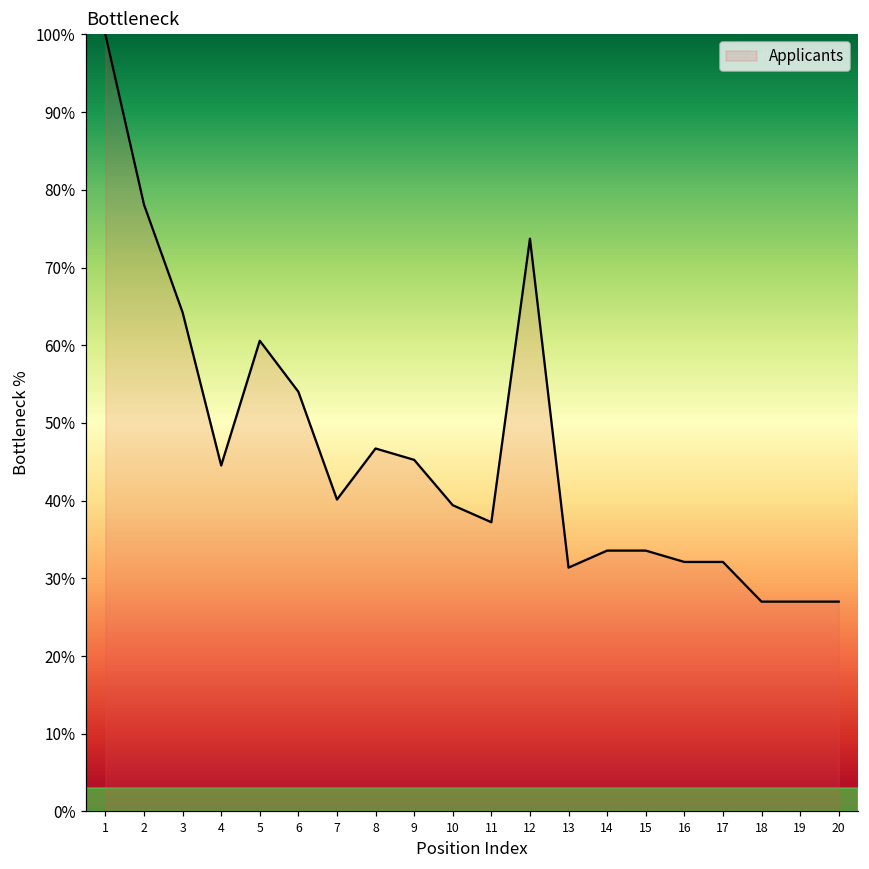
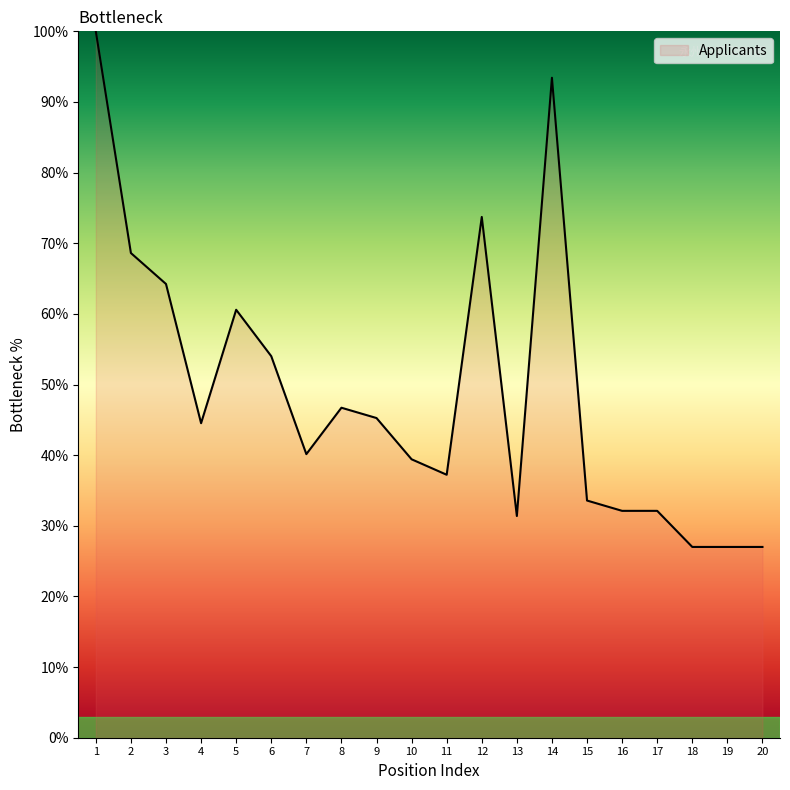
  {
    "1": "100%",
-   "2": "78%",
+   "2": "69%",
    "3": "64%",
    "4": "45%",
    "5": "61%",
    "6": "54%",
    "7": "40%",
    "8": "47%",
    "9": "45%",
    "10": "39%",
    "11": "37%",
    "12": "74%",
    "13": "31%",
-   "14": "34%",
+   "14": "93%",
    "15": "34%",
    "16": "32%",
    "17": "32%",
    "18": "27%",
    "19": "27%",
    "20": "27%"
  }
